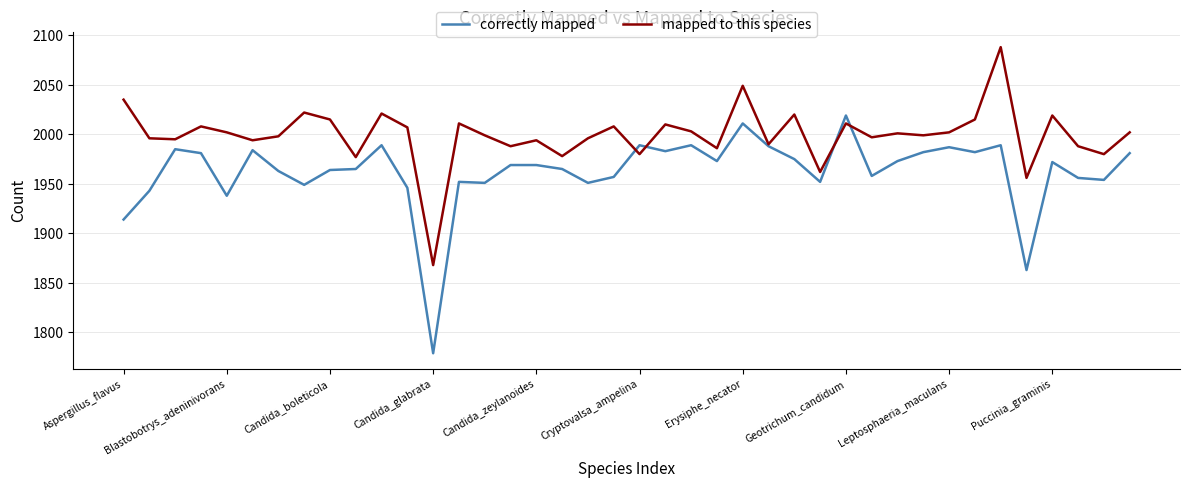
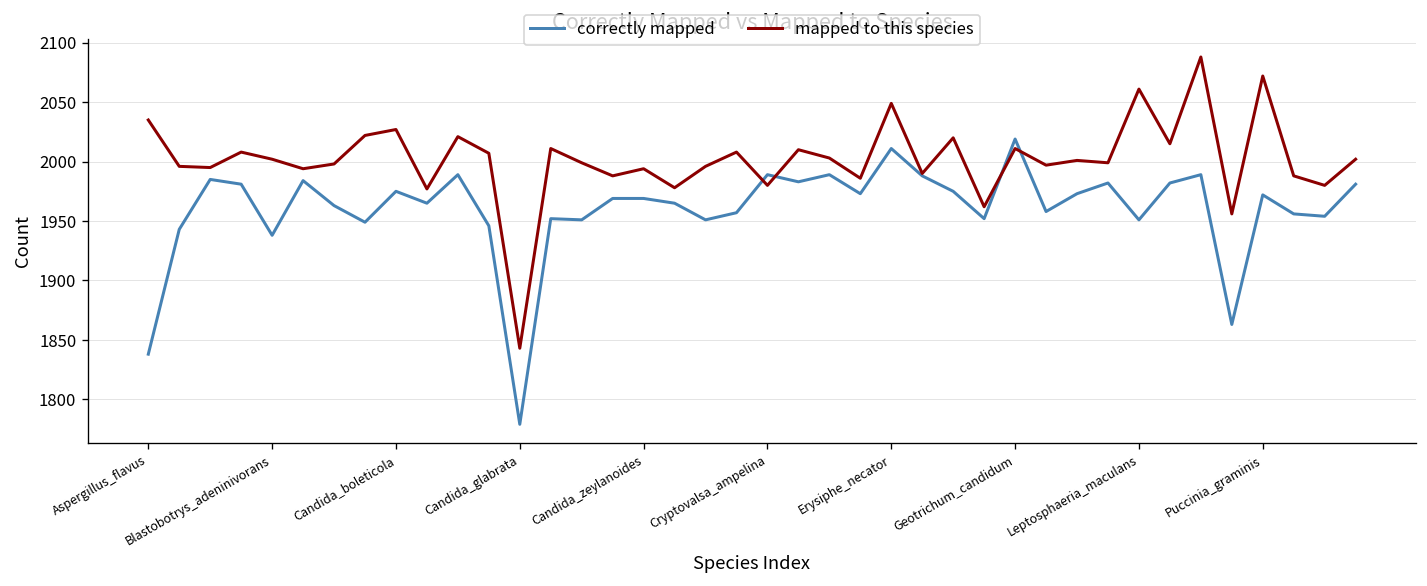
  {
    "correctly mapped": {
-     "Aspergillus_flavus": 1910,
+     "Aspergillus_flavus": 1840,
      "Blastobotrys_adeninivorans": 1940,
-     "Candida_boleticola": 1960,
+     "Candida_boleticola": 1980,
      "Candida_glabrata": 1780,
      "Candida_zeylanoides": 1970,
      "Cryptovalsa_ampelina": 1990,
      "Erysiphe_necator": 2010,
      "Geotrichum_candidum": 2020,
-     "Leptosphaeria_maculans": 1990,
+     "Leptosphaeria_maculans": 1950,
      "Puccinia_graminis": 1970
    },
    "mapped to this species": {
      "Aspergillus_flavus": 2040,
      "Blastobotrys_adeninivorans": 2000,
-     "Candida_boleticola": 2020,
-     "Candida_glabrata": 1870,
+     "Candida_boleticola": 2030,
+     "Candida_glabrata": 1840,
      "Candida_zeylanoides": 1990,
      "Cryptovalsa_ampelina": 1980,
      "Erysiphe_necator": 2050,
      "Geotrichum_candidum": 2010,
-     "Leptosphaeria_maculans": 2000,
-     "Puccinia_graminis": 2020
+     "Leptosphaeria_maculans": 2060,
+     "Puccinia_graminis": 2070
    }
  }
